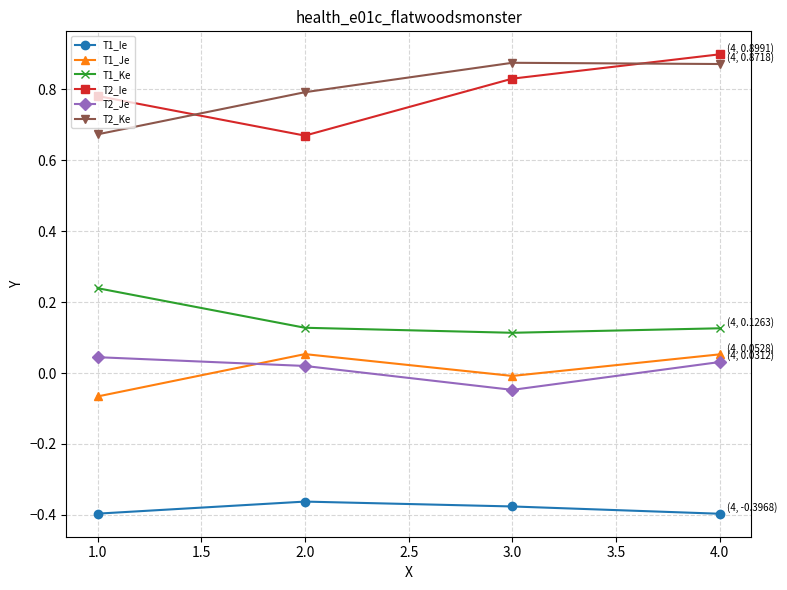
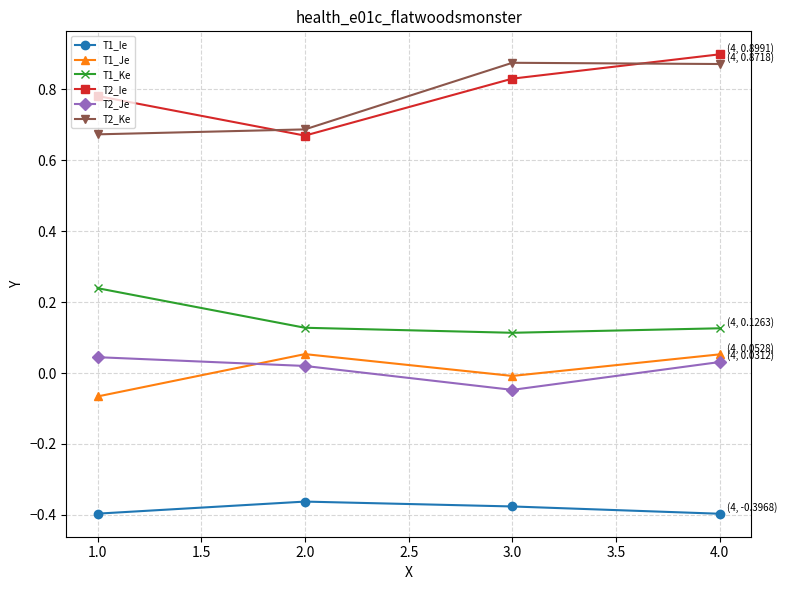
  {
    "T1_Ie": {
      "4.0": -0.3968
    },
    "T1_Je": {
      "1.0": -0.07,
      "2.0": 0.05,
      "3.0": -0.01
    },
    "T1_Ke": {
      "4.0": 0.1263
    },
    "T2_Ie": {
      "4.0": 0.8991
    },
    "T2_Je": {
      "1.0": 0.04,
      "2.0": 0.02,
      "3.0": -0.05
    },
    "T2_Ke": {
      "1.0": 0.67,
-     "2.0": 0.79,
+     "2.0": 0.69,
      "3.0": 0.88
    }
  }
